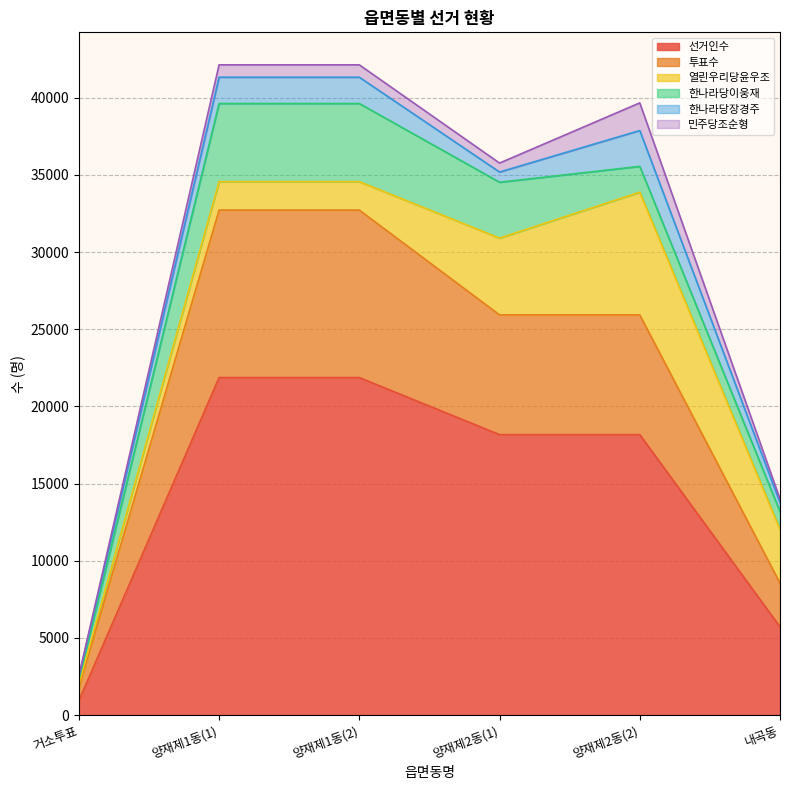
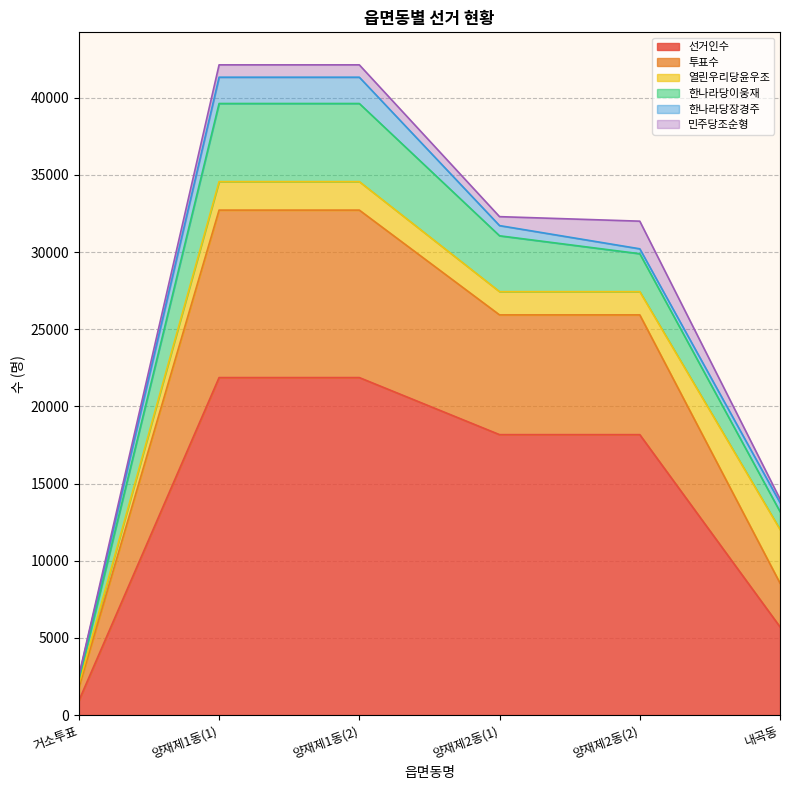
  {
    "열린우리당윤우조": {
      "거소투표": 200,
      "양재제1동(1)": 1800,
      "양재제1동(2)": 1800,
-     "양재제2동(1)": 5000,
-     "양재제2동(2)": 8000,
+     "양재제2동(1)": 1500,
+     "양재제2동(2)": 1500,
      "내곡동": 3500
    },
    "한나라당이웅재": {
      "거소투표": 300,
      "양재제1동(1)": 5100,
      "양재제1동(2)": 5100,
      "양재제2동(1)": 3600,
-     "양재제2동(2)": 1700,
+     "양재제2동(2)": 2500,
      "내곡동": 1200
    },
    "한나라당장경주": {
      "양재제1동(1)": 1700,
      "양재제1동(2)": 1700,
      "양재제2동(1)": 700,
-     "양재제2동(2)": 2300,
+     "양재제2동(2)": 300,
      "내곡동": 600
    },
    "민주당조순형": {
      "양재제1동(1)": 800,
      "양재제1동(2)": 800,
      "양재제2동(1)": 600,
      "양재제2동(2)": 1800,
      "내곡동": 200
    }
  }
